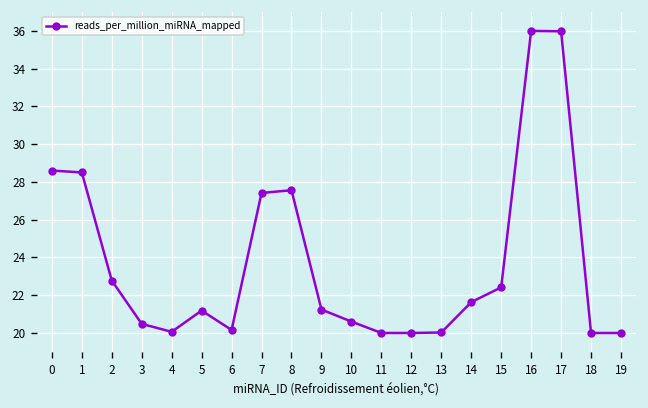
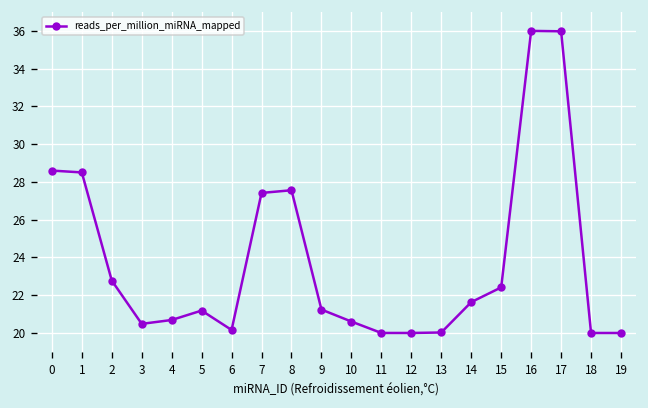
  {
    "0": 28.6,
    "1": 28.5,
    "2": 22.8,
    "3": 20.5,
-   "4": 20.1,
+   "4": 20.7,
    "5": 21.2,
    "6": 20.2,
    "7": 27.4,
    "8": 27.6,
    "9": 21.2,
    "10": 20.6,
    "11": 20.0,
    "12": 20.0,
    "13": 20.0,
    "14": 21.6,
    "15": 22.4,
    "16": 36.0,
    "17": 36.0,
    "18": 20.0,
    "19": 20.0
  }
